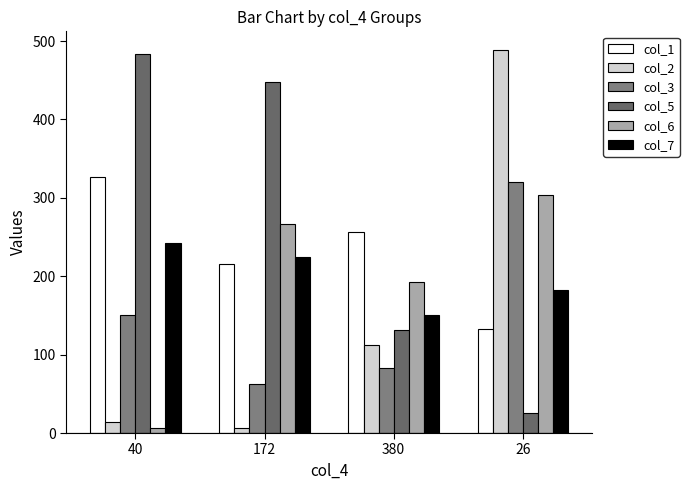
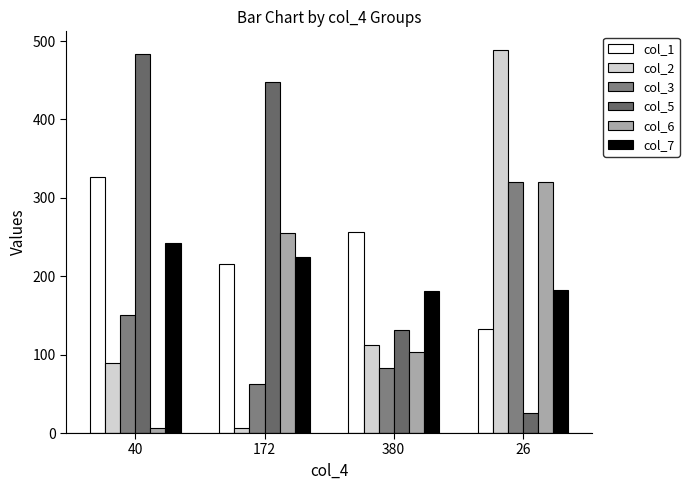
  {
    "col_1": {
      "40": 330,
      "172": 220,
      "380": 260,
      "26": 130
    },
    "col_2": {
-     "40": 10,
+     "40": 90,
      "172": 10,
      "380": 110,
      "26": 490
    },
    "col_6": {
      "40": 10,
-     "172": 270,
-     "380": 190,
-     "26": 300
+     "172": 260,
+     "380": 100,
+     "26": 320
    },
    "col_7": {
      "40": 240,
      "172": 220,
-     "380": 150,
+     "380": 180,
      "26": 180
    }
  }
